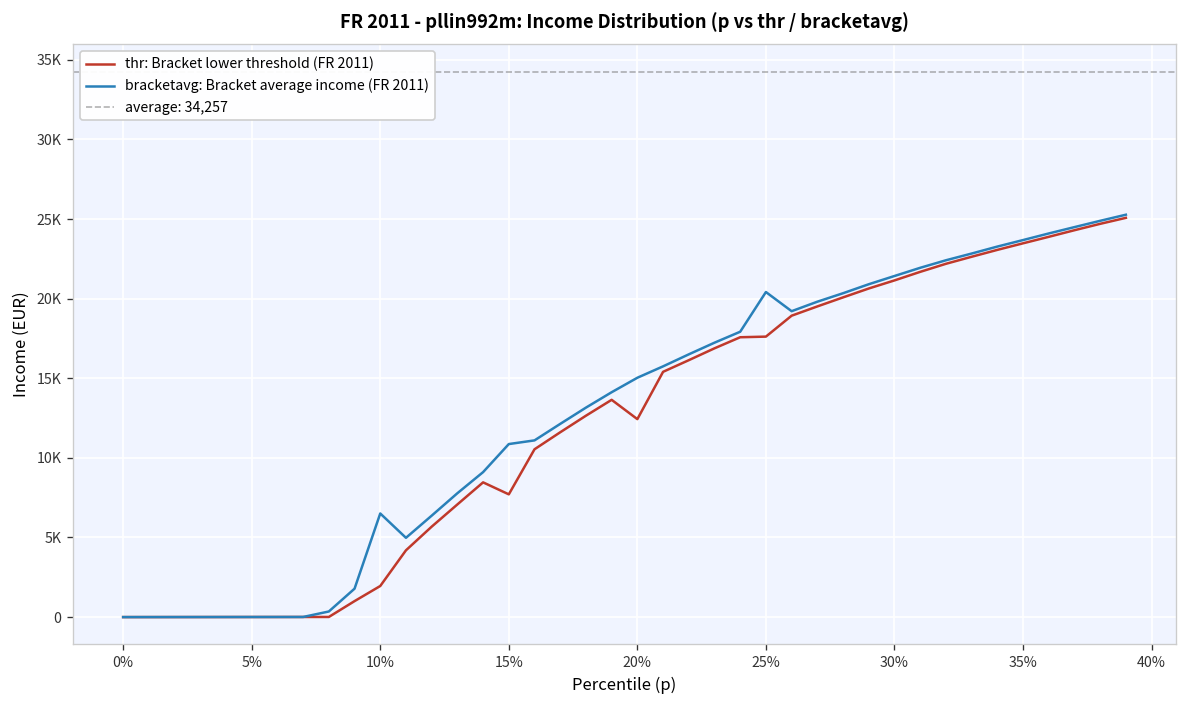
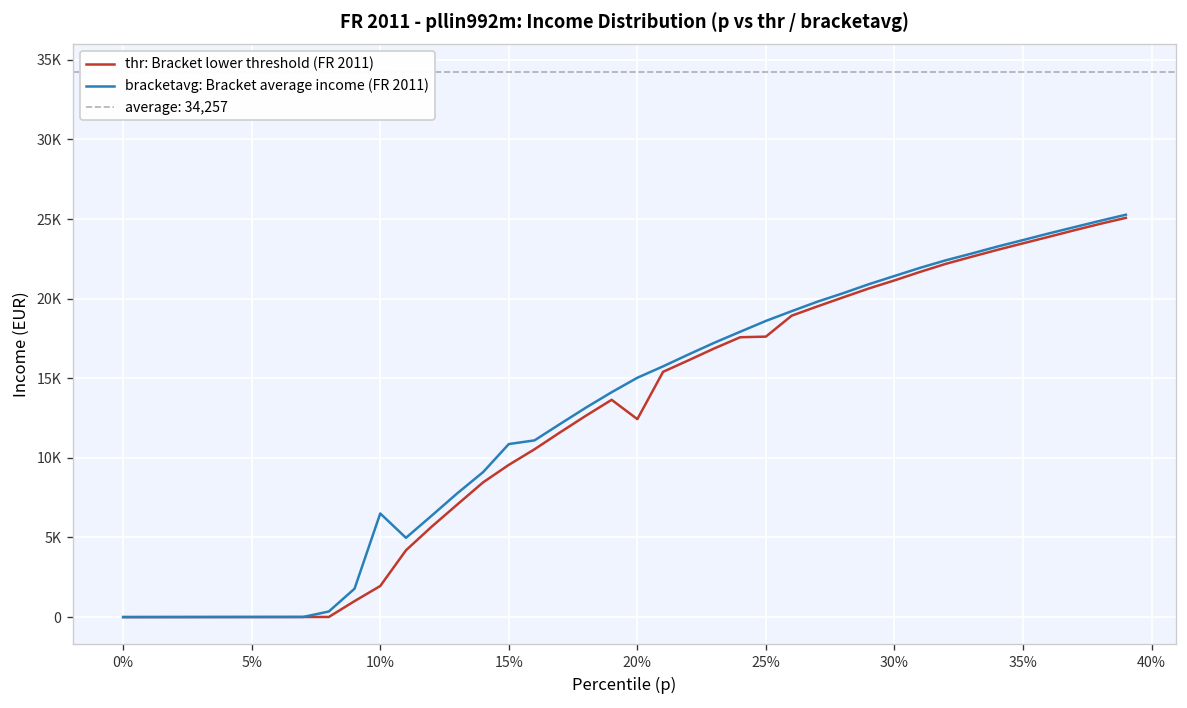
  {
    "thr: Bracket lower threshold (FR 2011)": {
      "10%": 2000,
-     "15%": 7700,
+     "15%": 9600,
      "20%": 12400,
      "25%": 17600,
      "30%": 21100,
      "35%": 23500
    },
    "bracketavg: Bracket average income (FR 2011)": {
      "10%": 6500,
      "15%": 10900,
      "20%": 15000,
-     "25%": 20400,
+     "25%": 18600,
      "30%": 21400,
      "35%": 23700
    }
  }
